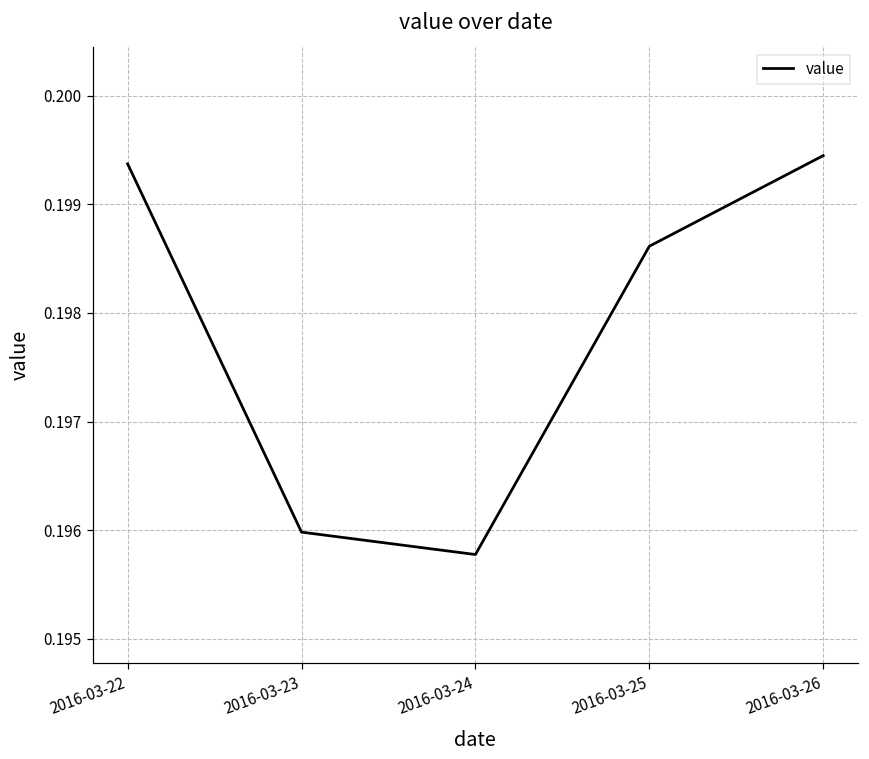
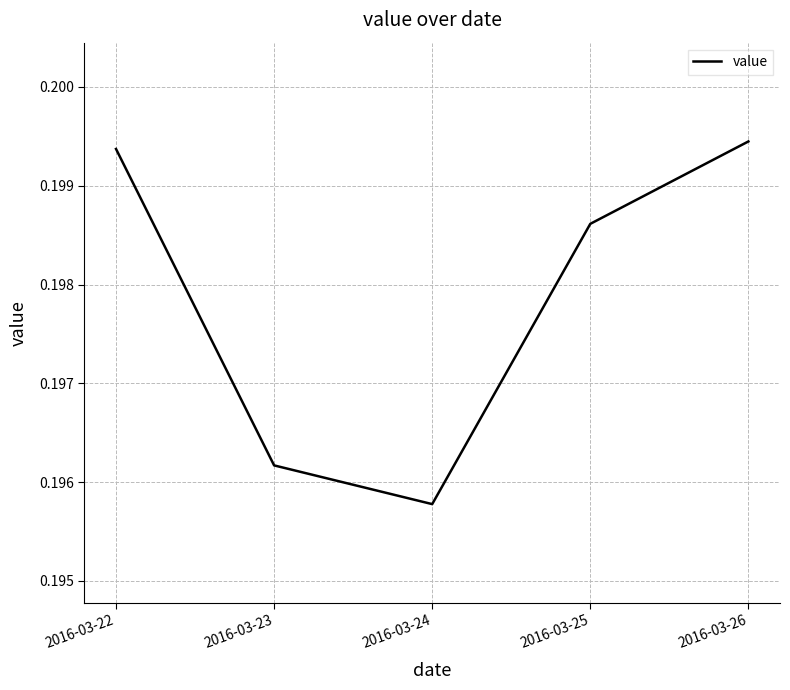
  {
    "2016-03-22": 0.1994,
-   "2016-03-23": 0.1960,
+   "2016-03-23": 0.1962,
    "2016-03-24": 0.1958,
    "2016-03-25": 0.1986,
    "2016-03-26": 0.1994
  }
